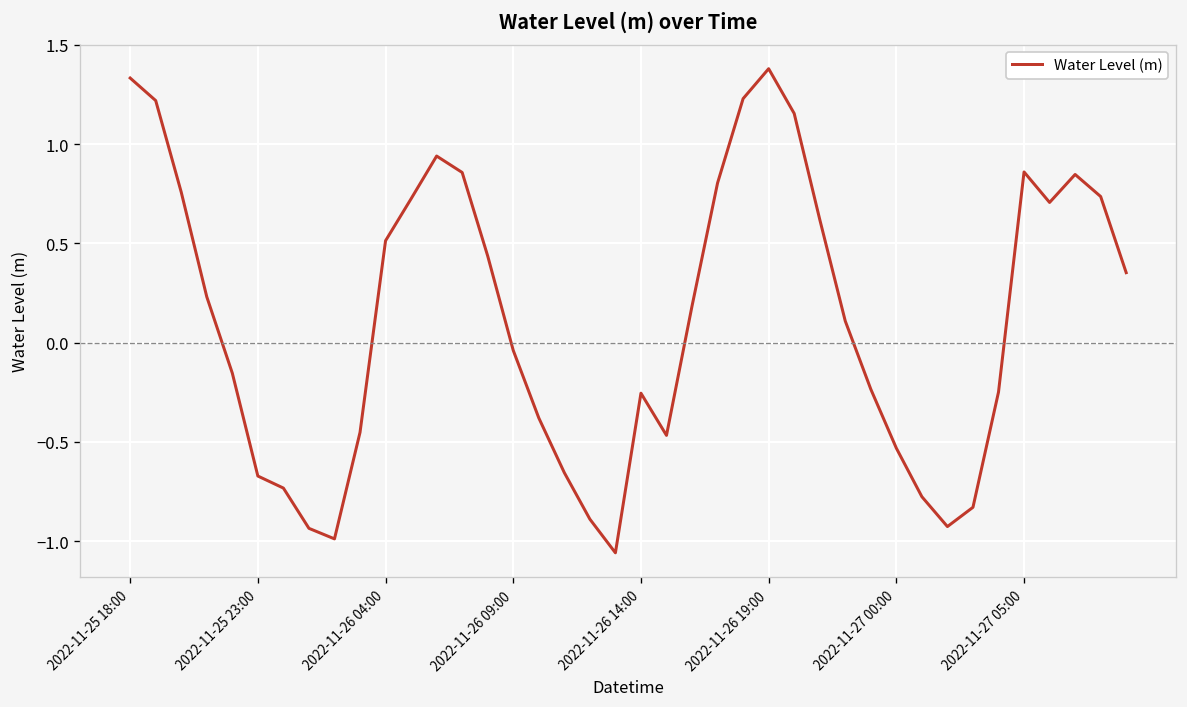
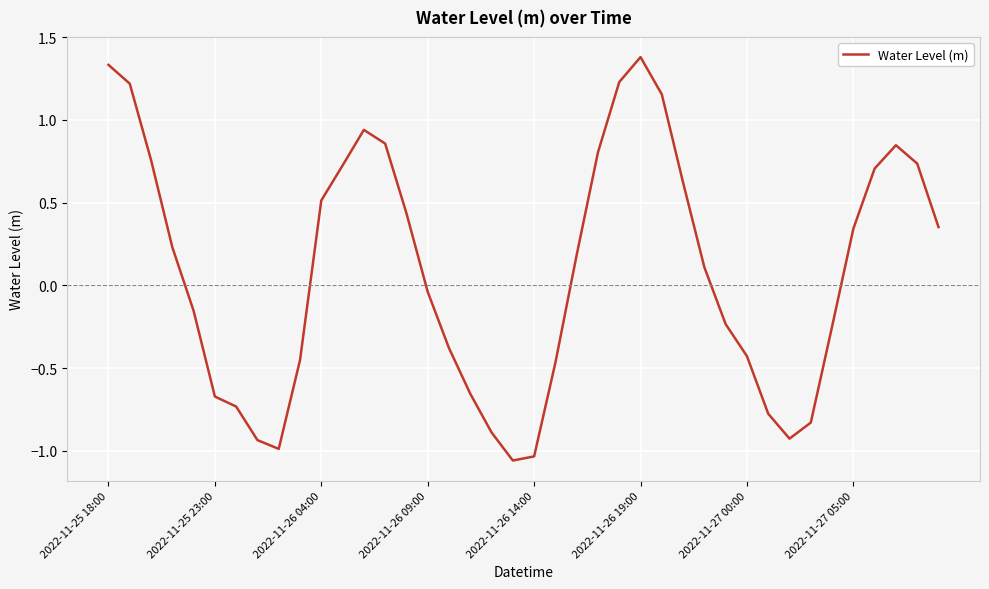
  {
    "2022-11-25 18:00": 1.33,
    "2022-11-25 23:00": -0.67,
    "2022-11-26 04:00": 0.51,
    "2022-11-26 09:00": -0.04,
-   "2022-11-26 14:00": -0.25,
+   "2022-11-26 14:00": -1.03,
    "2022-11-26 19:00": 1.38,
-   "2022-11-27 00:00": -0.53,
-   "2022-11-27 05:00": 0.86
+   "2022-11-27 00:00": -0.43,
+   "2022-11-27 05:00": 0.34
  }
